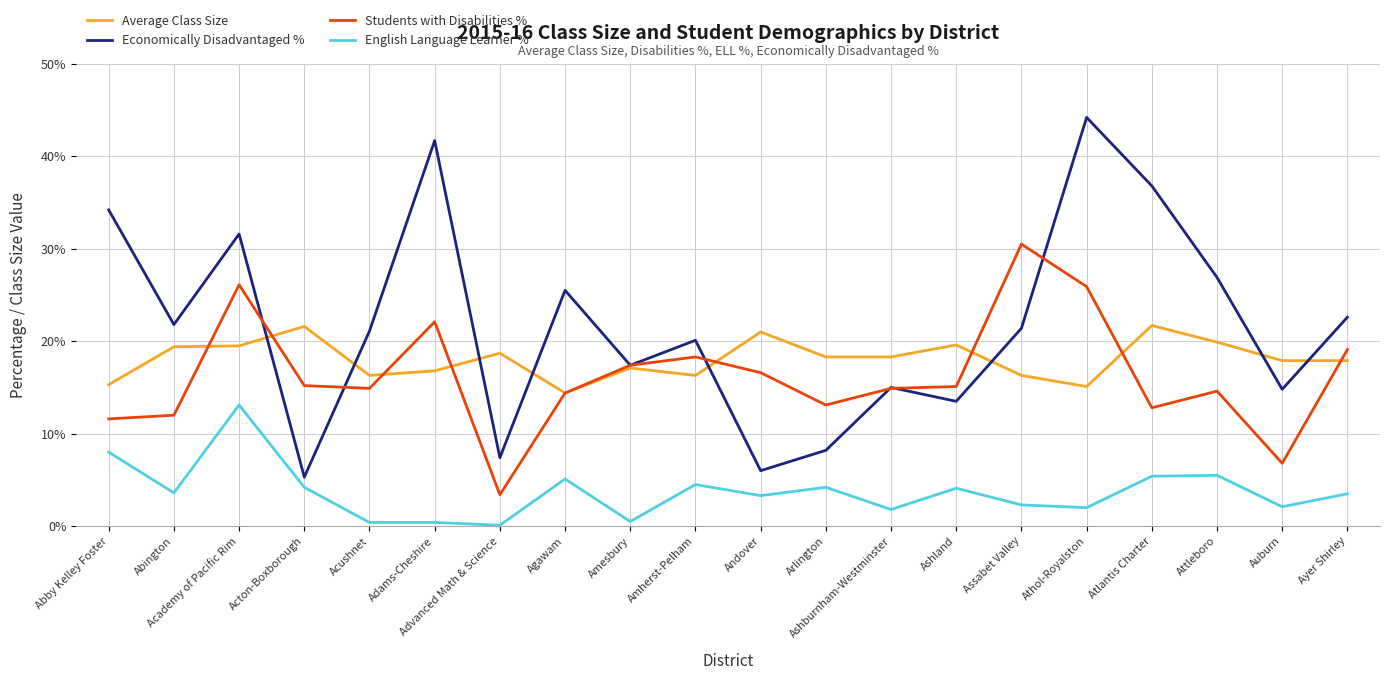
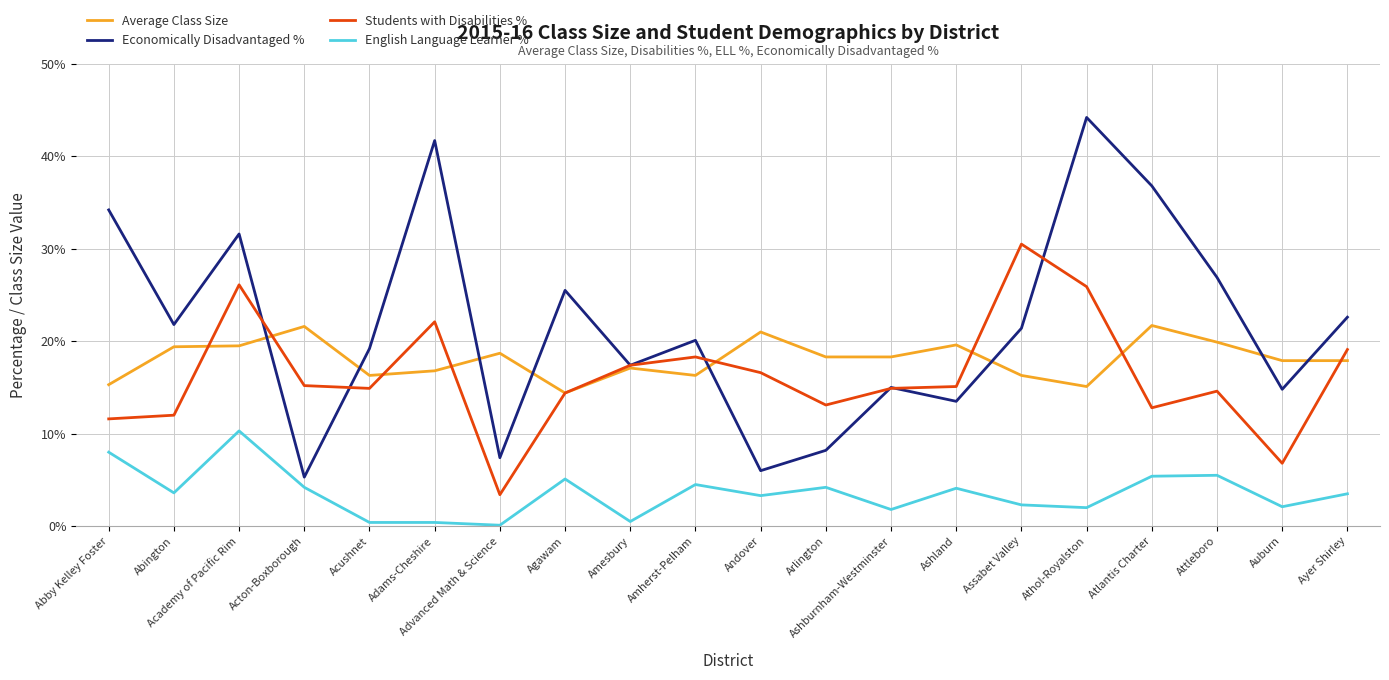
  {
    "Average Class Size": {
      "Abby Kelley Foster": "15%",
      "Abington": "19%",
      "Academy of Pacific Rim": "20%",
      "Acton-Boxborough": "22%",
      "Acushnet": "16%",
      "Adams-Cheshire": "17%",
      "Advanced Math & Science": "19%",
      "Amesbury": "17%",
      "Amherst-Pelham": "16%",
      "Andover": "21%",
      "Arlington": "18%",
      "Ashburnham-Westminster": "18%",
      "Ashland": "20%",
      "Assabet Valley": "16%",
      "Athol-Royalston": "15%",
      "Atlantis Charter": "22%",
      "Attleboro": "20%",
      "Auburn": "18%",
      "Ayer Shirley": "18%"
    },
    "Economically Disadvantaged %": {
      "Abby Kelley Foster": "34%",
      "Abington": "22%",
      "Academy of Pacific Rim": "32%",
      "Acton-Boxborough": "5%",
-     "Acushnet": "21%",
+     "Acushnet": "19%",
      "Adams-Cheshire": "42%",
      "Advanced Math & Science": "7%",
      "Agawam": "26%",
      "Amherst-Pelham": "20%",
      "Andover": "6%",
      "Arlington": "8%",
      "Ashland": "14%",
      "Assabet Valley": "21%",
      "Athol-Royalston": "44%",
      "Atlantis Charter": "37%",
      "Attleboro": "27%",
      "Auburn": "15%",
      "Ayer Shirley": "23%"
    },
    "Students with Disabilities %": {
      "Abby Kelley Foster": "12%",
      "Abington": "12%",
      "Academy of Pacific Rim": "26%",
      "Acton-Boxborough": "15%",
      "Acushnet": "15%",
      "Adams-Cheshire": "22%",
      "Advanced Math & Science": "3%",
      "Amherst-Pelham": "18%",
      "Andover": "17%",
      "Arlington": "13%",
      "Ashland": "15%",
      "Assabet Valley": "31%",
      "Athol-Royalston": "26%",
      "Atlantis Charter": "13%",
      "Attleboro": "15%",
      "Auburn": "7%",
      "Ayer Shirley": "19%"
    },
    "English Language Learner %": {
      "Abby Kelley Foster": "8%",
      "Abington": "4%",
-     "Academy of Pacific Rim": "13%",
+     "Academy of Pacific Rim": "10%",
      "Acton-Boxborough": "4%",
      "Acushnet": "0%",
      "Adams-Cheshire": "0%",
      "Advanced Math & Science": "0%",
      "Agawam": "5%",
      "Amesbury": "1%",
      "Amherst-Pelham": "5%",
      "Andover": "3%",
      "Arlington": "4%",
      "Ashburnham-Westminster": "2%",
      "Ashland": "4%",
      "Assabet Valley": "2%",
      "Athol-Royalston": "2%",
      "Atlantis Charter": "5%",
      "Attleboro": "6%",
      "Auburn": "2%",
      "Ayer Shirley": "4%"
    }
  }
